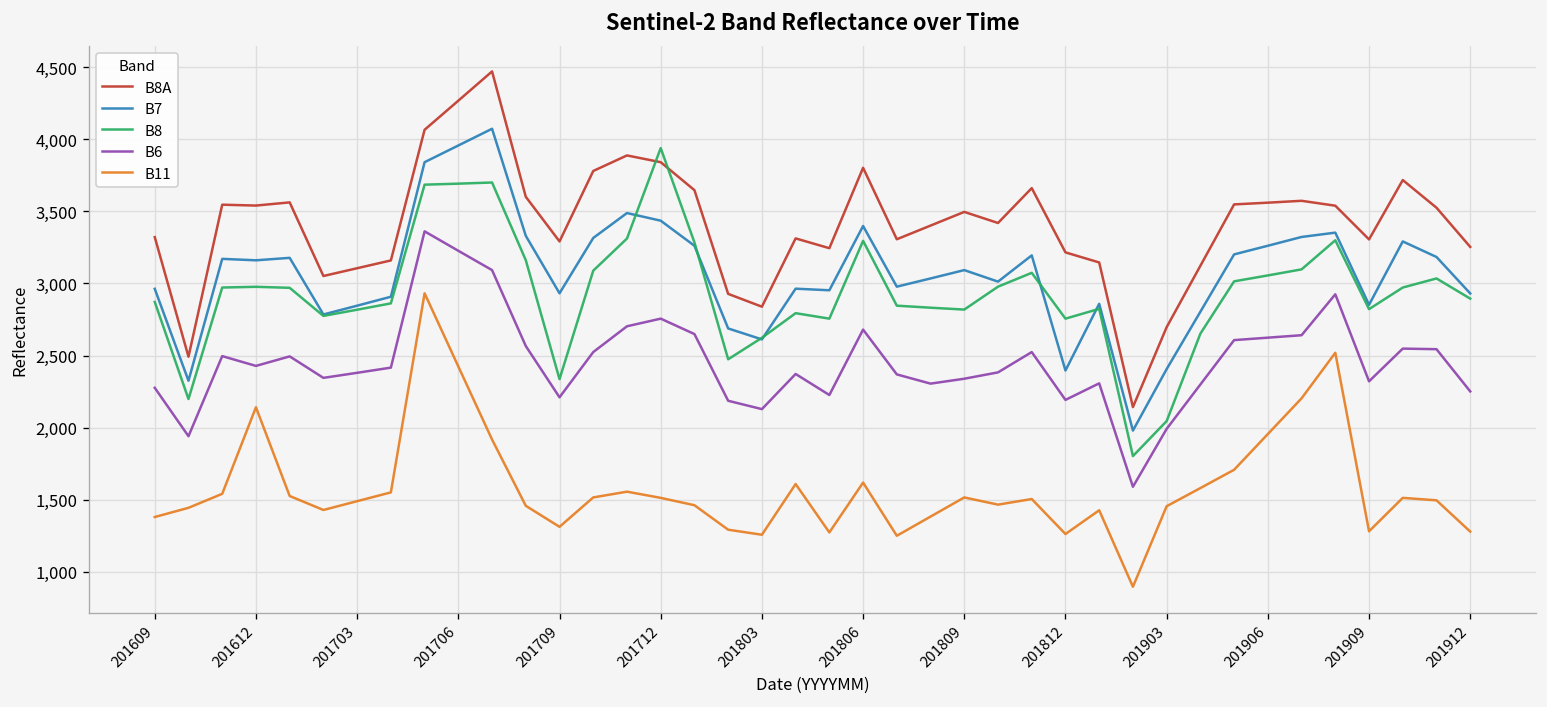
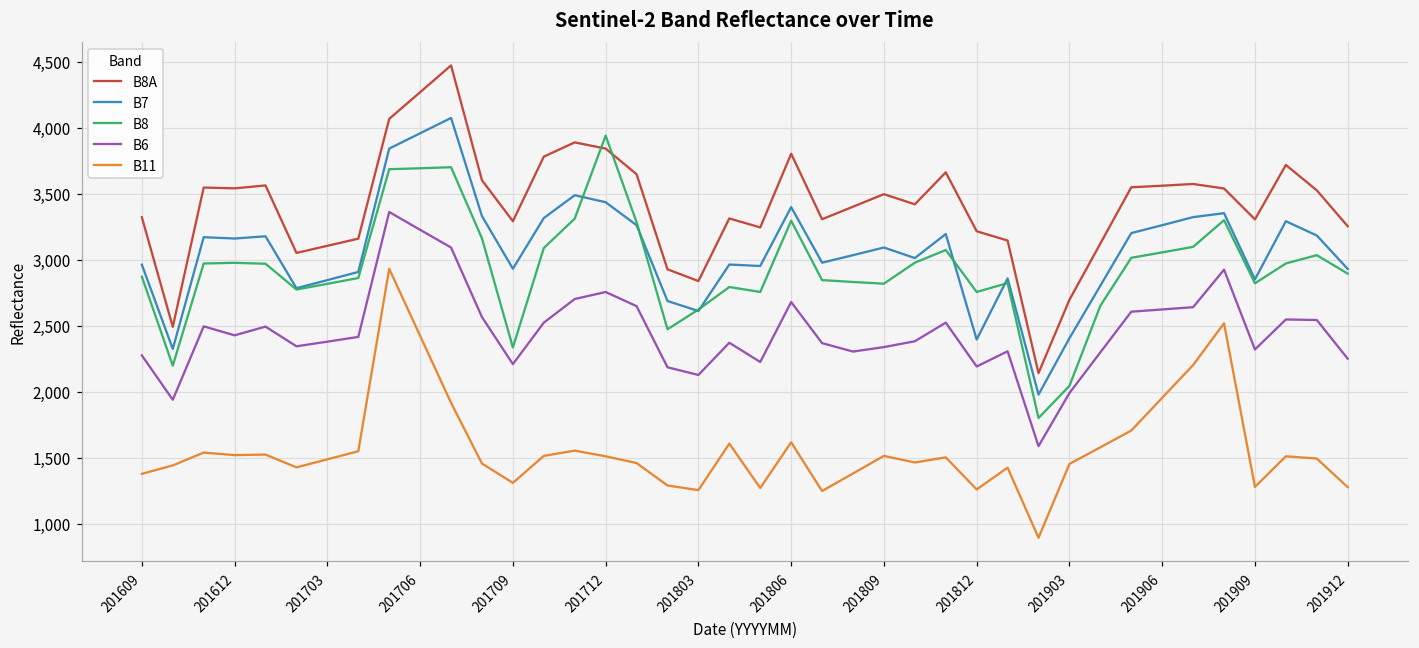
  {
    "B8A": {
      "201609": "3,320",
      "201612": "3,540",
      "201703": "3,110",
      "201706": "4,270",
      "201709": "3,290",
      "201712": "3,840",
      "201803": "2,840",
      "201806": "3,800",
      "201809": "3,500",
      "201812": "3,220",
      "201903": "2,700",
      "201906": "3,560",
      "201909": "3,310",
      "201912": "3,250"
    },
    "B7": {
      "201609": "2,960",
      "201612": "3,160",
      "201703": "2,850",
      "201706": "3,960",
      "201709": "2,930",
      "201712": "3,440",
      "201806": "3,400",
      "201809": "3,090",
      "201812": "2,400",
      "201903": "2,410",
      "201906": "3,260",
      "201909": "2,850",
      "201912": "2,930"
    },
    "B8": {
      "201609": "2,870",
      "201612": "2,980",
      "201703": "2,820",
      "201706": "3,690",
      "201709": "2,340",
      "201712": "3,940",
      "201806": "3,300",
      "201809": "2,820",
      "201812": "2,760",
      "201903": "2,050",
      "201906": "3,060",
      "201909": "2,820",
      "201912": "2,900"
    },
    "B6": {
      "201609": "2,280",
      "201612": "2,430",
      "201703": "2,380",
      "201706": "3,230",
      "201709": "2,210",
      "201712": "2,760",
      "201803": "2,130",
      "201806": "2,680",
      "201809": "2,340",
      "201812": "2,190",
      "201903": "1,990",
      "201906": "2,620",
      "201909": "2,320",
      "201912": "2,250"
    },
    "B11": {
      "201609": "1,380",
-     "201612": "2,140",
+     "201612": "1,520",
      "201703": "1,490",
      "201706": "2,420",
      "201709": "1,310",
      "201712": "1,510",
      "201803": "1,260",
      "201806": "1,620",
      "201809": "1,520",
      "201812": "1,260",
      "201903": "1,450",
      "201906": "1,960",
      "201909": "1,280",
      "201912": "1,280"
    }
  }
